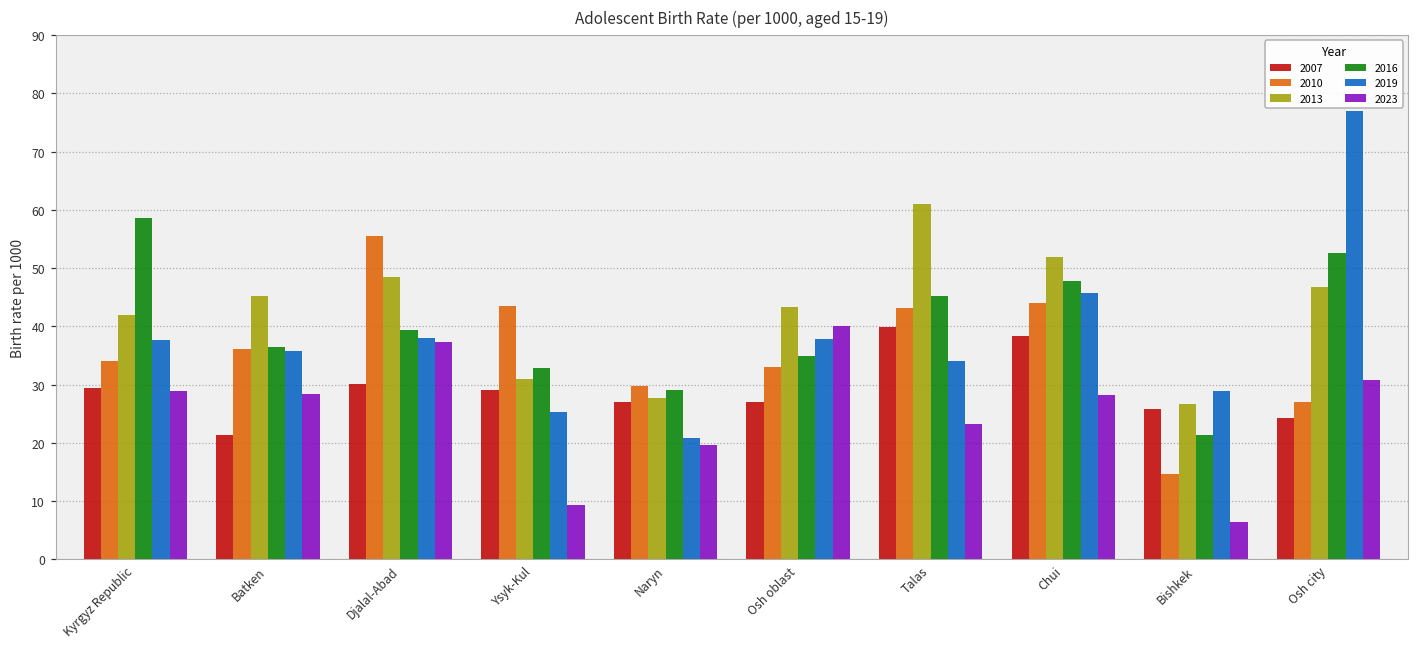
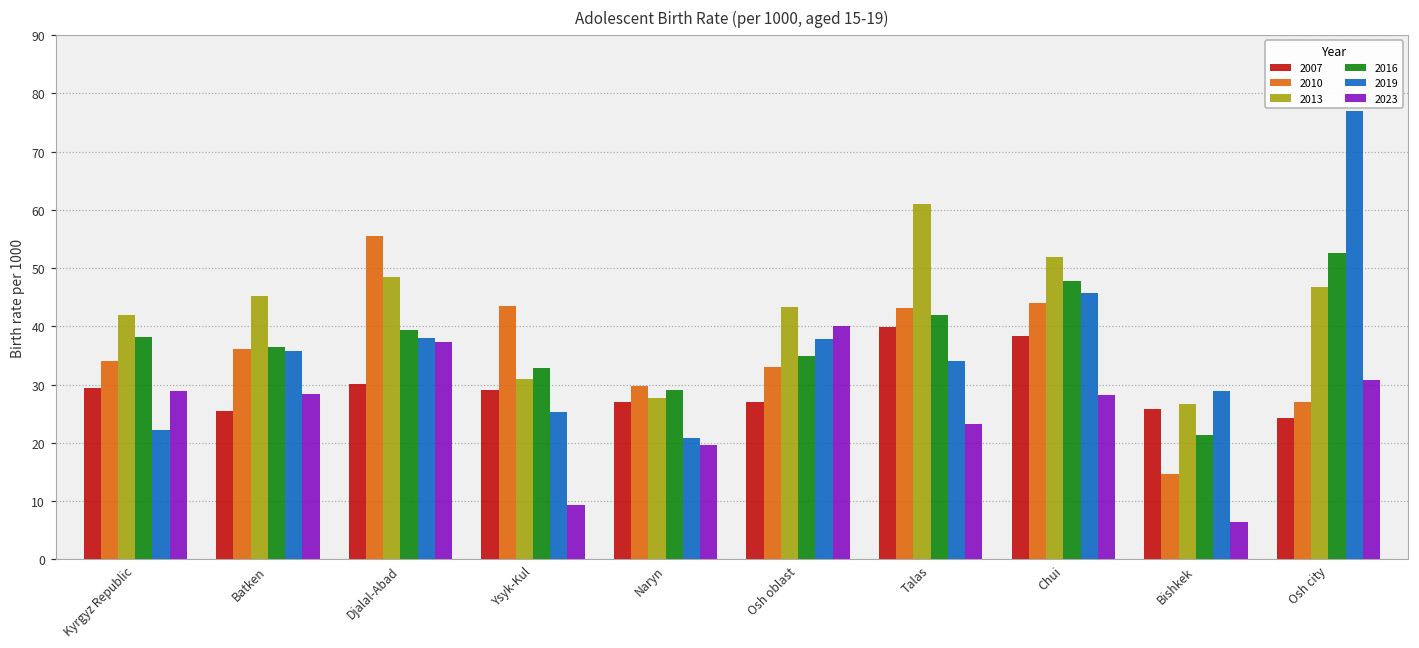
  {
    "2007": {
      "Kyrgyz Republic": 30,
-     "Batken": 21,
+     "Batken": 25,
      "Djalal-Abad": 30,
      "Ysyk-Kul": 29,
      "Naryn": 27,
      "Osh oblast": 27,
      "Talas": 40,
      "Chui": 38,
      "Bishkek": 26,
      "Osh city": 24
    },
    "2010": {
      "Kyrgyz Republic": 34,
      "Batken": 36,
      "Djalal-Abad": 56,
      "Ysyk-Kul": 44,
      "Naryn": 30,
      "Osh oblast": 33,
      "Talas": 43,
      "Chui": 44,
      "Bishkek": 15,
      "Osh city": 27
    },
    "2013": {
      "Kyrgyz Republic": 42,
      "Batken": 45,
      "Djalal-Abad": 48,
      "Ysyk-Kul": 31,
      "Naryn": 28,
      "Osh oblast": 43,
      "Talas": 61,
      "Chui": 52,
      "Bishkek": 27,
      "Osh city": 47
    },
    "2016": {
-     "Kyrgyz Republic": 59,
+     "Kyrgyz Republic": 38,
      "Batken": 37,
      "Djalal-Abad": 39,
      "Ysyk-Kul": 33,
      "Naryn": 29,
      "Osh oblast": 35,
-     "Talas": 45,
+     "Talas": 42,
      "Chui": 48,
      "Bishkek": 21,
      "Osh city": 53
    },
    "2019": {
-     "Kyrgyz Republic": 38,
+     "Kyrgyz Republic": 22,
      "Batken": 36,
      "Djalal-Abad": 38,
      "Ysyk-Kul": 25,
      "Naryn": 21,
      "Osh oblast": 38,
      "Talas": 34,
      "Chui": 46,
      "Bishkek": 29,
      "Osh city": 77
    },
    "2023": {
      "Kyrgyz Republic": 29,
      "Batken": 28,
      "Djalal-Abad": 37,
      "Ysyk-Kul": 9,
      "Naryn": 20,
      "Osh oblast": 40,
      "Talas": 23,
      "Chui": 28,
      "Bishkek": 6,
      "Osh city": 31
    }
  }
